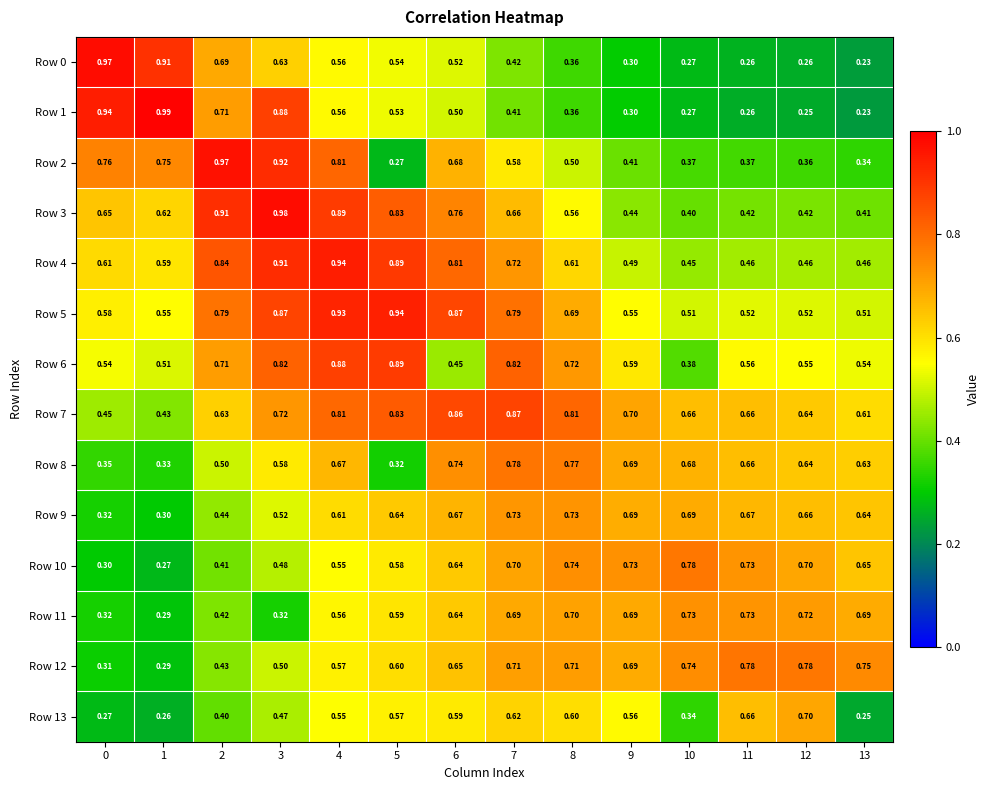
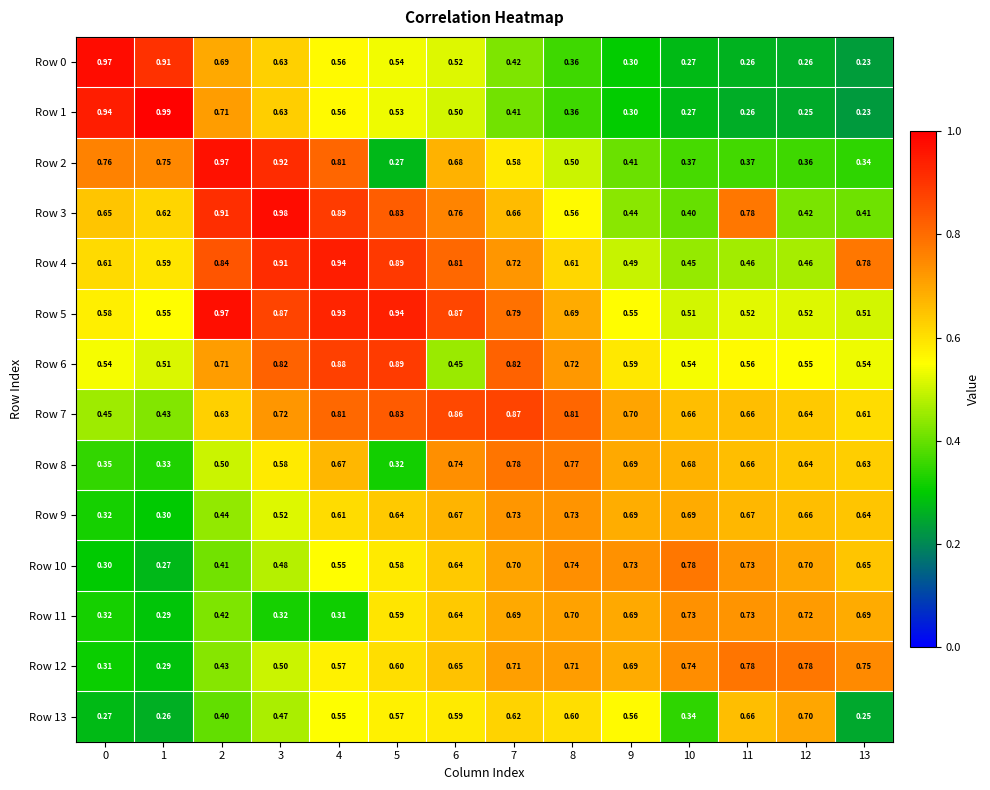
  {
    "Row 0": {
      "0": 0.97,
      "1": 0.91,
      "2": 0.69,
      "3": 0.63,
      "4": 0.56,
      "5": 0.54,
      "6": 0.52,
      "7": 0.42,
      "8": 0.36,
      "9": 0.30,
      "10": 0.27,
      "11": 0.26,
      "12": 0.26,
      "13": 0.23
    },
    "Row 1": {
      "0": 0.94,
      "1": 0.99,
      "2": 0.71,
-     "3": 0.88,
+     "3": 0.63,
      "4": 0.56,
      "5": 0.53,
      "6": 0.50,
      "7": 0.41,
      "8": 0.36,
      "9": 0.30,
      "10": 0.27,
      "11": 0.26,
      "12": 0.25,
      "13": 0.23
    },
    "Row 2": {
      "0": 0.76,
      "1": 0.75,
      "2": 0.97,
      "3": 0.92,
      "4": 0.81,
      "5": 0.27,
      "6": 0.68,
      "7": 0.58,
      "8": 0.50,
      "9": 0.41,
      "10": 0.37,
      "11": 0.37,
      "12": 0.36,
      "13": 0.34
    },
    "Row 3": {
      "0": 0.65,
      "1": 0.62,
      "2": 0.91,
      "3": 0.98,
      "4": 0.89,
      "5": 0.83,
      "6": 0.76,
      "7": 0.66,
      "8": 0.56,
      "9": 0.44,
      "10": 0.40,
-     "11": 0.42,
+     "11": 0.78,
      "12": 0.42,
      "13": 0.41
    },
    "Row 4": {
      "0": 0.61,
      "1": 0.59,
      "2": 0.84,
      "3": 0.91,
      "4": 0.94,
      "5": 0.89,
      "6": 0.81,
      "7": 0.72,
      "8": 0.61,
      "9": 0.49,
      "10": 0.45,
      "11": 0.46,
      "12": 0.46,
-     "13": 0.46
+     "13": 0.78
    },
    "Row 5": {
      "0": 0.58,
      "1": 0.55,
-     "2": 0.79,
+     "2": 0.97,
      "3": 0.87,
      "4": 0.93,
      "5": 0.94,
      "6": 0.87,
      "7": 0.79,
      "8": 0.69,
      "9": 0.55,
      "10": 0.51,
      "11": 0.52,
      "12": 0.52,
      "13": 0.51
    },
    "Row 6": {
      "0": 0.54,
      "1": 0.51,
      "2": 0.71,
      "3": 0.82,
      "4": 0.88,
      "5": 0.89,
      "6": 0.45,
      "7": 0.82,
      "8": 0.72,
      "9": 0.59,
-     "10": 0.38,
+     "10": 0.54,
      "11": 0.56,
      "12": 0.55,
      "13": 0.54
    },
    "Row 7": {
      "0": 0.45,
      "1": 0.43,
      "2": 0.63,
      "3": 0.72,
      "4": 0.81,
      "5": 0.83,
      "6": 0.86,
      "7": 0.87,
      "8": 0.81,
      "9": 0.70,
      "10": 0.66,
      "11": 0.66,
      "12": 0.64,
      "13": 0.61
    },
    "Row 8": {
      "0": 0.35,
      "1": 0.33,
      "2": 0.50,
      "3": 0.58,
      "4": 0.67,
      "5": 0.32,
      "6": 0.74,
      "7": 0.78,
      "8": 0.77,
      "9": 0.69,
      "10": 0.68,
      "11": 0.66,
      "12": 0.64,
      "13": 0.63
    },
    "Row 9": {
      "0": 0.32,
      "1": 0.30,
      "2": 0.44,
      "3": 0.52,
      "4": 0.61,
      "5": 0.64,
      "6": 0.67,
      "7": 0.73,
      "8": 0.73,
      "9": 0.69,
      "10": 0.69,
      "11": 0.67,
      "12": 0.66,
      "13": 0.64
    },
    "Row 10": {
      "0": 0.30,
      "1": 0.27,
      "2": 0.41,
      "3": 0.48,
      "4": 0.55,
      "5": 0.58,
      "6": 0.64,
      "7": 0.70,
      "8": 0.74,
      "9": 0.73,
      "10": 0.78,
      "11": 0.73,
      "12": 0.70,
      "13": 0.65
    },
    "Row 11": {
      "0": 0.32,
      "1": 0.29,
      "2": 0.42,
      "3": 0.32,
-     "4": 0.56,
+     "4": 0.31,
      "5": 0.59,
      "6": 0.64,
      "7": 0.69,
      "8": 0.70,
      "9": 0.69,
      "10": 0.73,
      "11": 0.73,
      "12": 0.72,
      "13": 0.69
    },
    "Row 12": {
      "0": 0.31,
      "1": 0.29,
      "2": 0.43,
      "3": 0.50,
      "4": 0.57,
      "5": 0.60,
      "6": 0.65,
      "7": 0.71,
      "8": 0.71,
      "9": 0.69,
      "10": 0.74,
      "11": 0.78,
      "12": 0.78,
      "13": 0.75
    },
    "Row 13": {
      "0": 0.27,
      "1": 0.26,
      "2": 0.40,
      "3": 0.47,
      "4": 0.55,
      "5": 0.57,
      "6": 0.59,
      "7": 0.62,
      "8": 0.60,
      "9": 0.56,
      "10": 0.34,
      "11": 0.66,
      "12": 0.70,
      "13": 0.25
    }
  }
